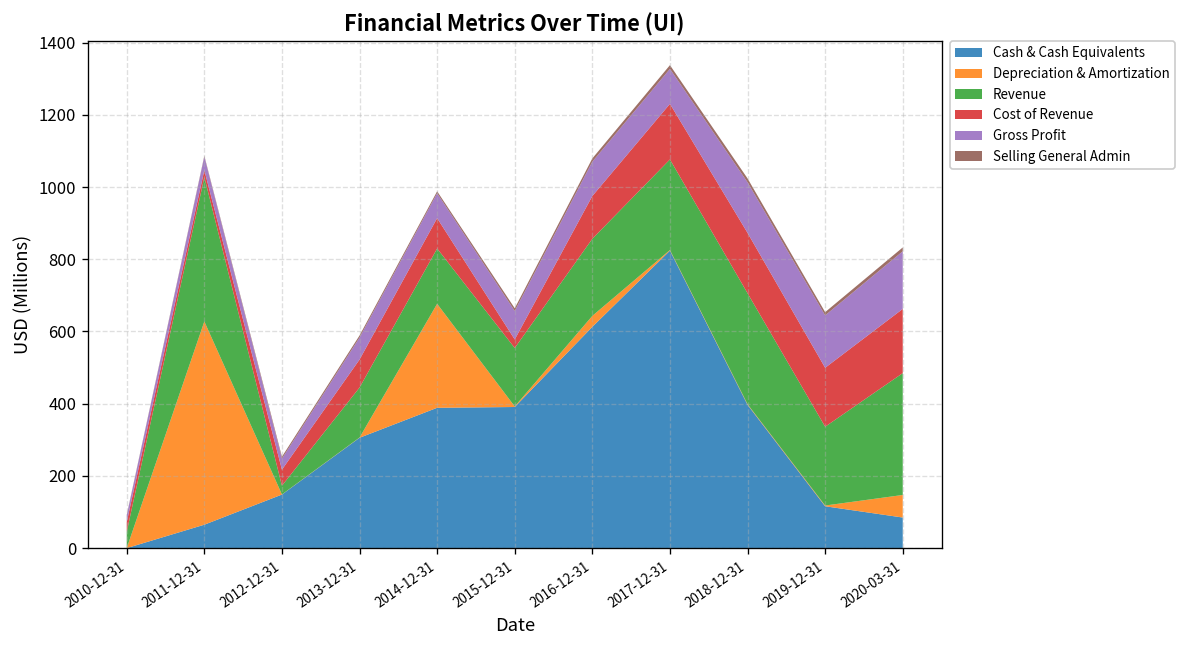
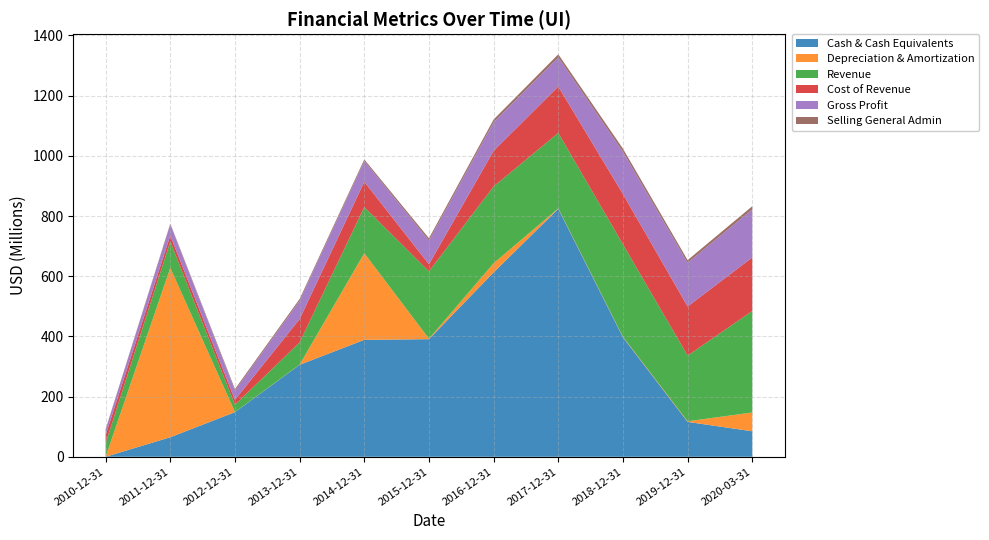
  {
    "Cash & Cash Equivalents": {
      "2011-12-31": 60,
      "2014-12-31": 390,
      "2016-12-31": 610,
      "2020-03-31": 80
    },
    "Depreciation & Amortization": {
      "2011-12-31": 560,
      "2014-12-31": 290,
      "2016-12-31": 30,
      "2020-03-31": 60
    },
    "Revenue": {
      "2010-12-31": 50,
-     "2011-12-31": 400,
+     "2011-12-31": 90,
      "2012-12-31": 20,
-     "2013-12-31": 140,
+     "2013-12-31": 70,
      "2014-12-31": 150,
-     "2015-12-31": 160,
-     "2016-12-31": 210,
+     "2015-12-31": 220,
+     "2016-12-31": 260,
      "2017-12-31": 250,
      "2018-12-31": 310,
      "2019-12-31": 220,
      "2020-03-31": 340
    },
    "Cost of Revenue": {
      "2010-12-31": 30,
      "2011-12-31": 20,
-     "2012-12-31": 40,
+     "2012-12-31": 20,
      "2013-12-31": 80,
      "2014-12-31": 80,
      "2015-12-31": 20,
      "2016-12-31": 120,
      "2017-12-31": 150,
      "2018-12-31": 170,
      "2019-12-31": 160,
      "2020-03-31": 180
    },
    "Gross Profit": {
      "2016-12-31": 100,
      "2017-12-31": 100,
      "2018-12-31": 140,
      "2019-12-31": 150,
      "2020-03-31": 160
    },
    "Selling General Admin": {
      "2016-12-31": 10,
      "2017-12-31": 10,
      "2018-12-31": 10,
      "2019-12-31": 10,
      "2020-03-31": 10
    }
  }
